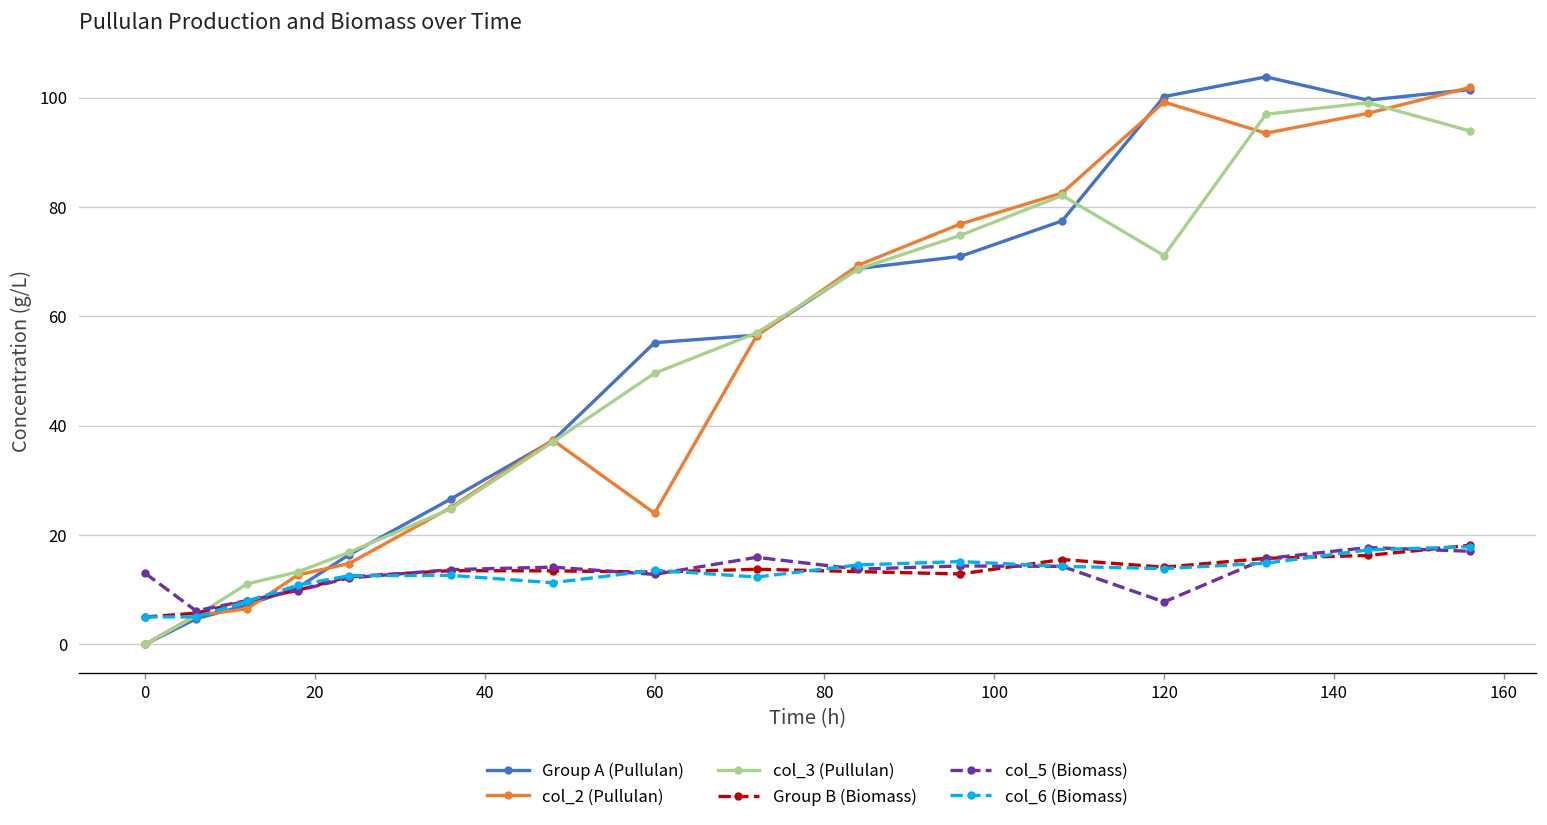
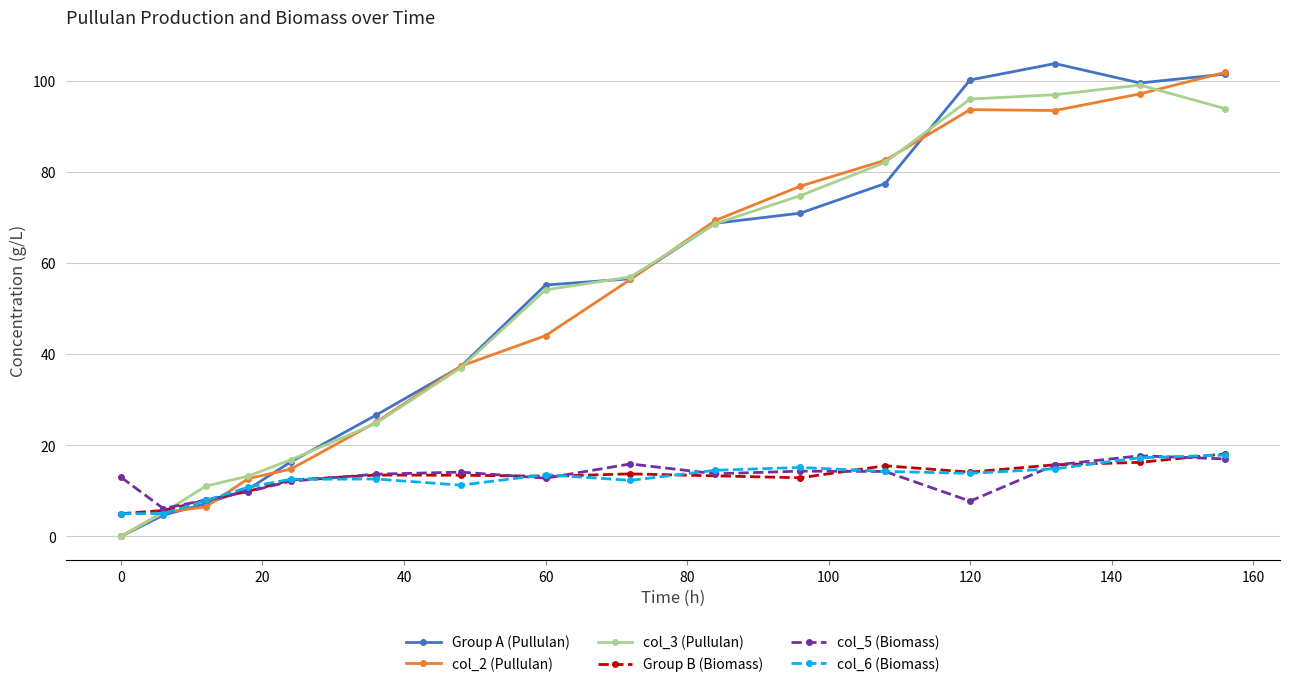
  {
    "Group A (Pullulan)": {
      "60": 55,
      "120": 100
    },
    "col_2 (Pullulan)": {
-     "60": 24,
-     "120": 99
+     "60": 44,
+     "120": 94
    },
    "col_3 (Pullulan)": {
-     "60": 50,
-     "120": 71
+     "60": 54,
+     "120": 96
    },
    "col_5 (Biomass)": {
      "0": 13,
      "120": 8
    }
  }
